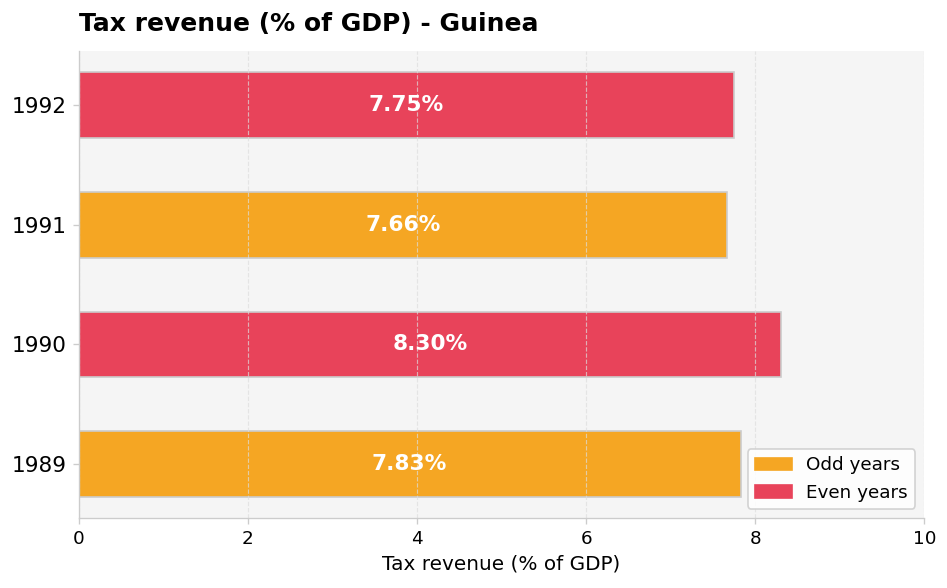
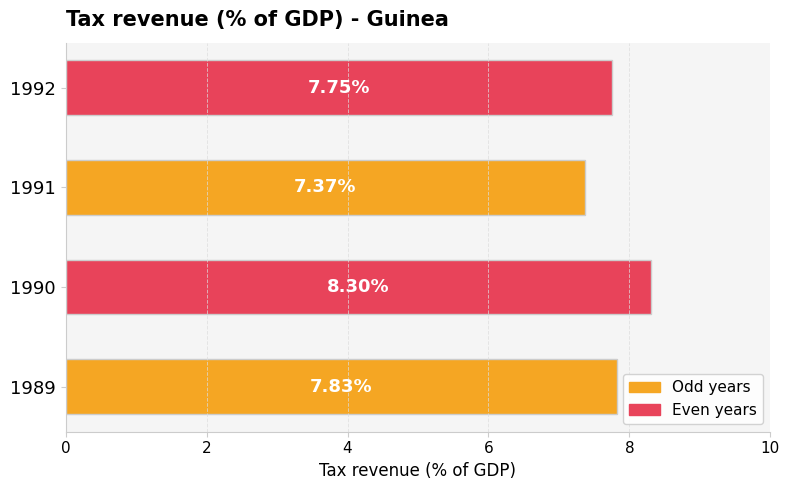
  {
    "1992": "7.75%",
-   "1991": "7.66%",
+   "1991": "7.37%",
    "1990": "8.30%",
    "1989": "7.83%"
  }
